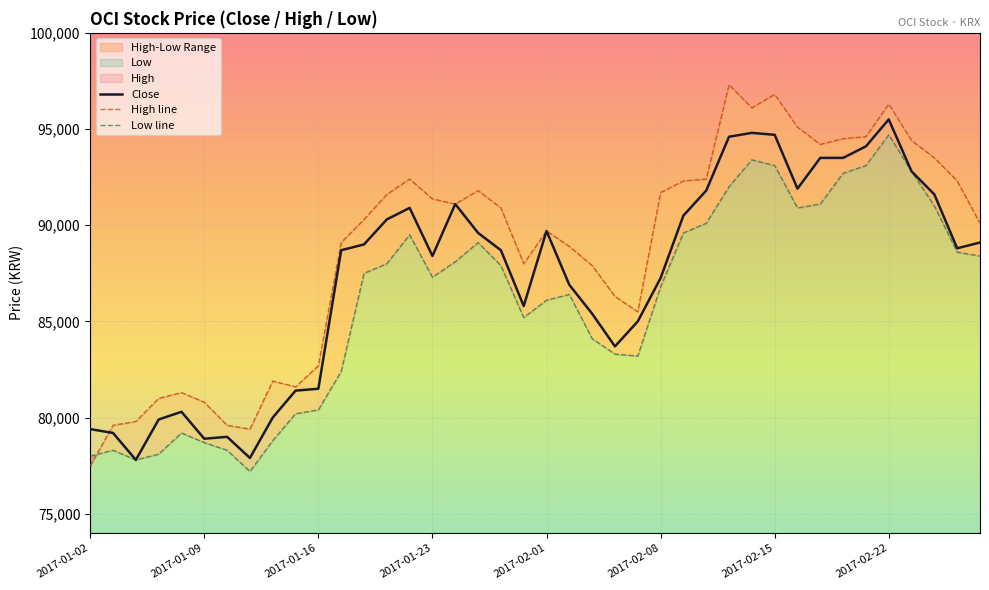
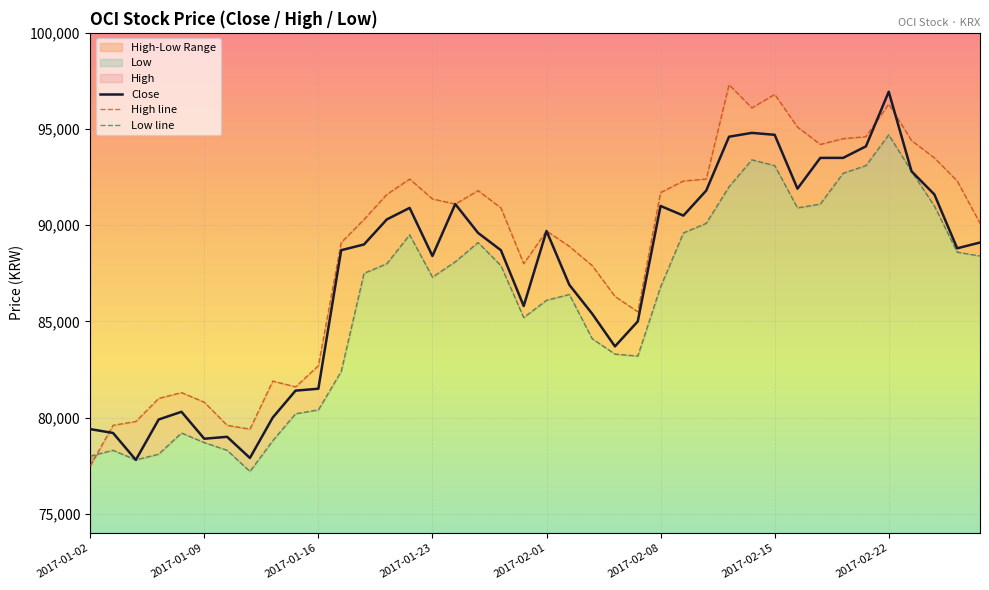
  {
    "Close": {
      "2017-01-02": "79,400",
      "2017-01-09": "78,900",
      "2017-01-16": "81,500",
      "2017-01-23": "88,400",
-     "2017-02-08": "87,300",
+     "2017-02-08": "91,000",
      "2017-02-15": "94,700",
-     "2017-02-22": "95,500"
+     "2017-02-22": "96,900"
    },
    "High line": {
      "2017-01-02": "77,500"
    }
  }
